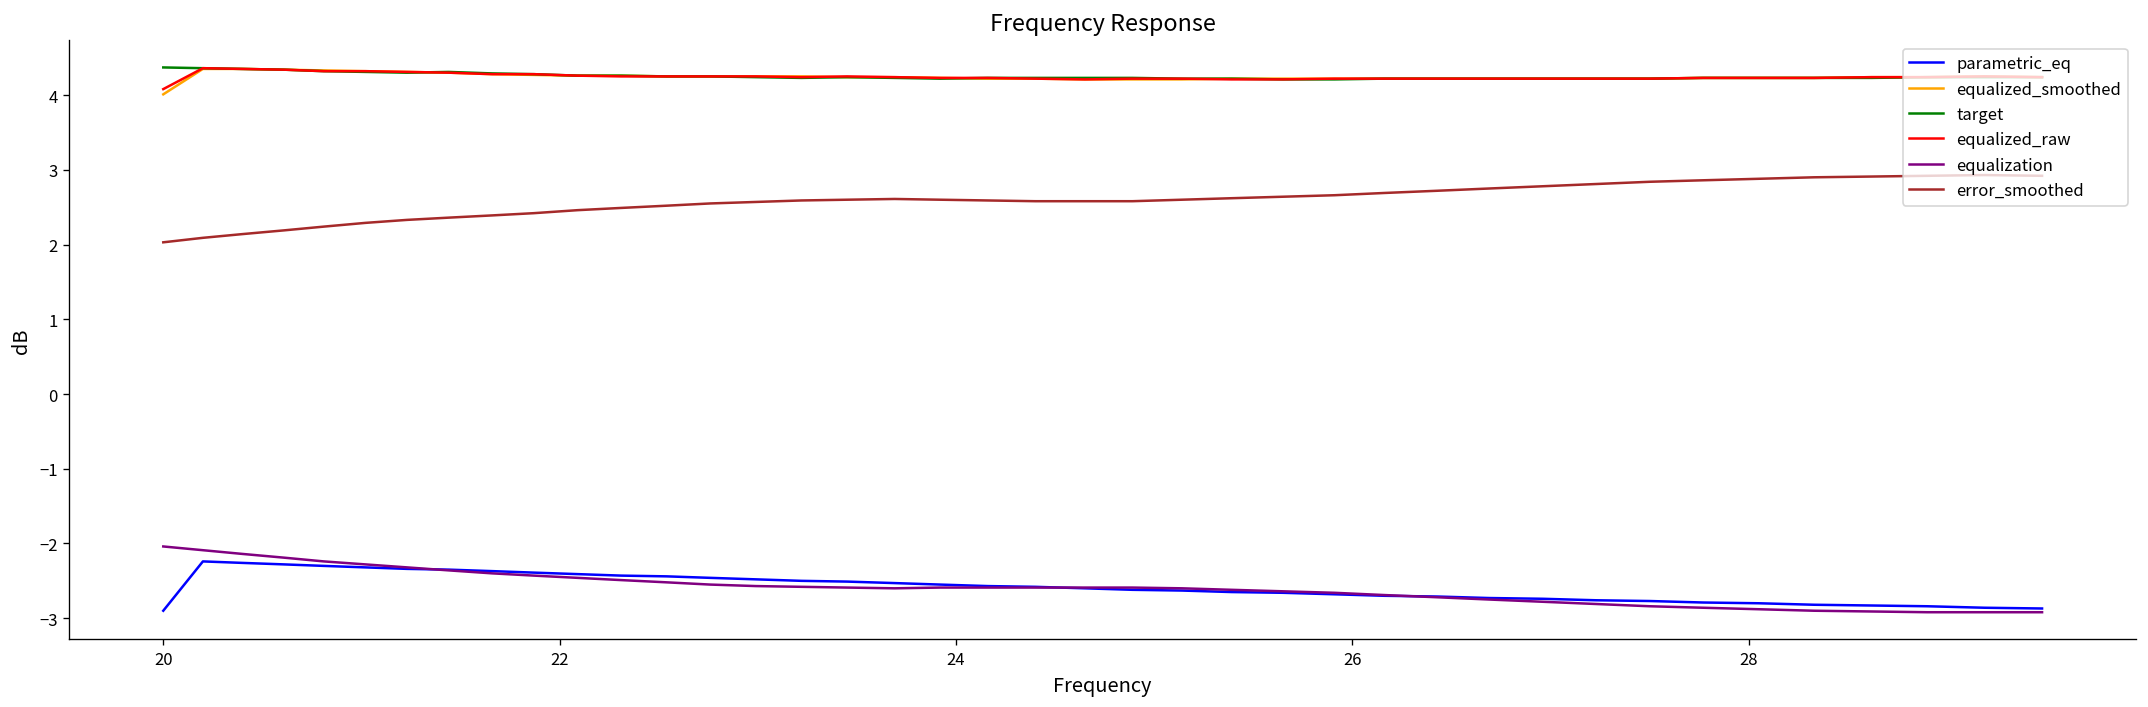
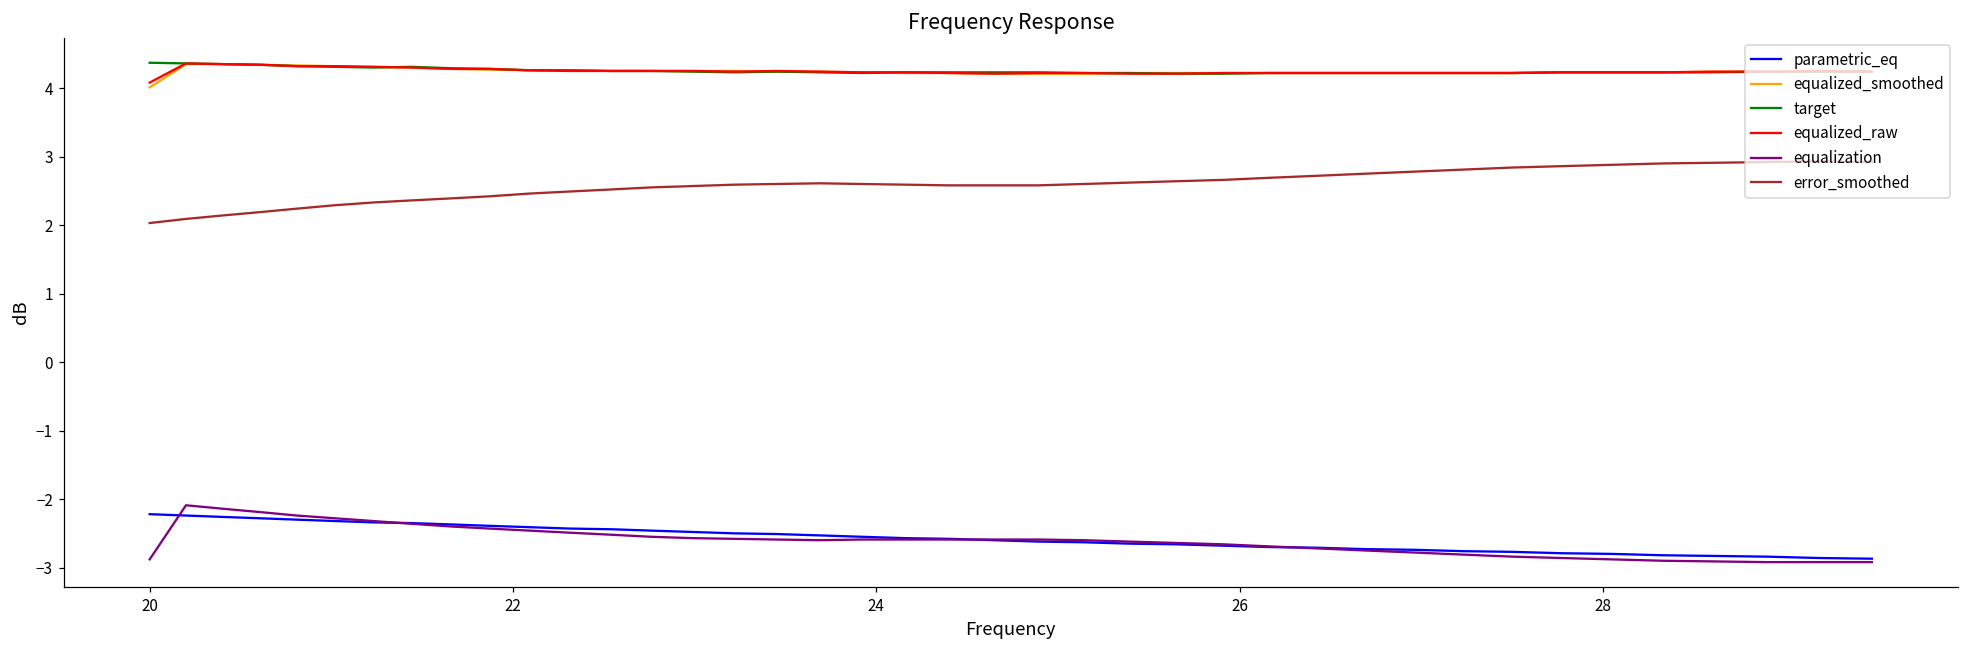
  {
    "parametric_eq": {
-     "20": -2.9
+     "20": -2.2
    },
    "equalized_smoothed": {
      "20": 4.0
    },
    "target": {
      "20": 4.4
    },
    "equalized_raw": {
      "20": 4.1
    },
    "equalization": {
-     "20": -2.0
+     "20": -2.9
    },
    "error_smoothed": {
      "20": 2.0
    }
  }
